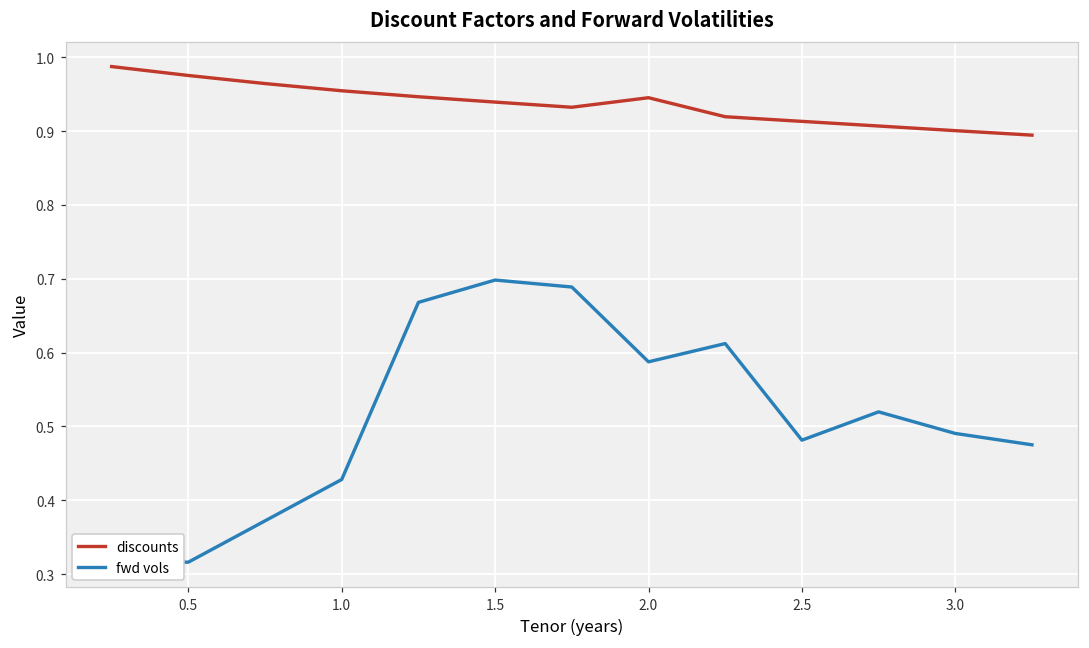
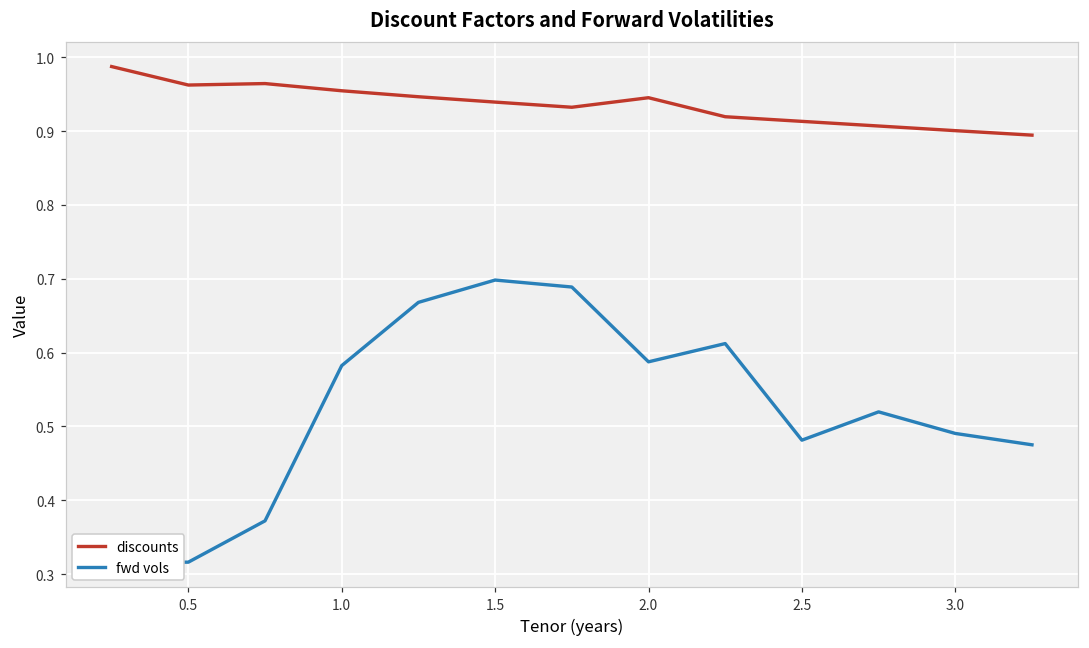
  {
    "discounts": {
-     "0.5": 0.98,
+     "0.5": 0.96,
      "1.0": 0.95,
      "1.5": 0.94,
      "2.0": 0.95,
      "2.5": 0.91,
      "3.0": 0.90
    },
    "fwd vols": {
      "0.5": 0.32,
-     "1.0": 0.43,
+     "1.0": 0.58,
      "1.5": 0.70,
      "2.0": 0.59,
      "2.5": 0.48,
      "3.0": 0.49
    }
  }
